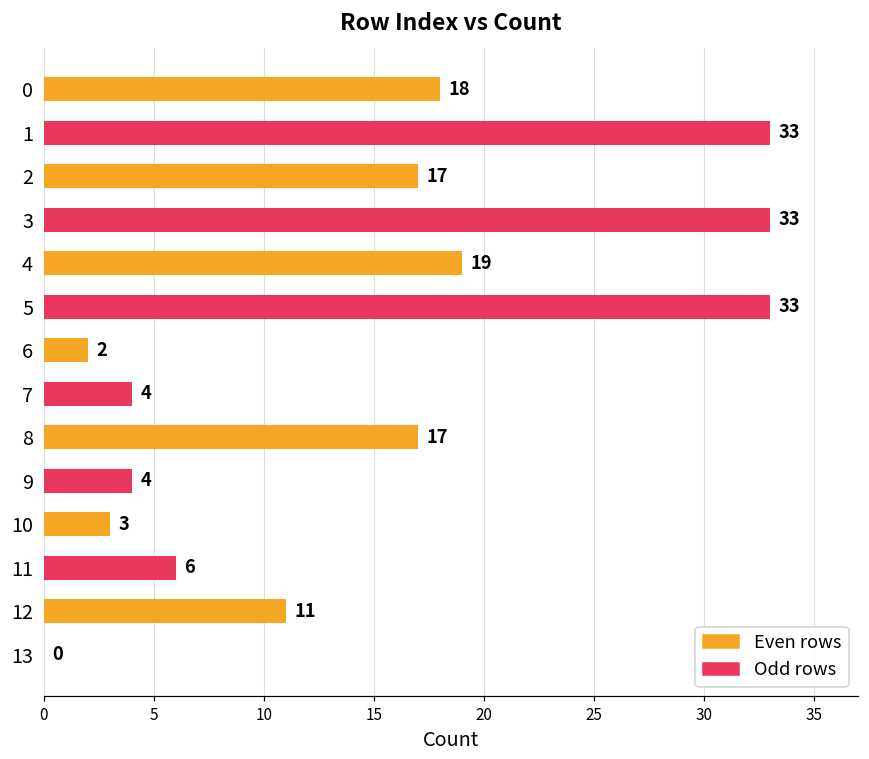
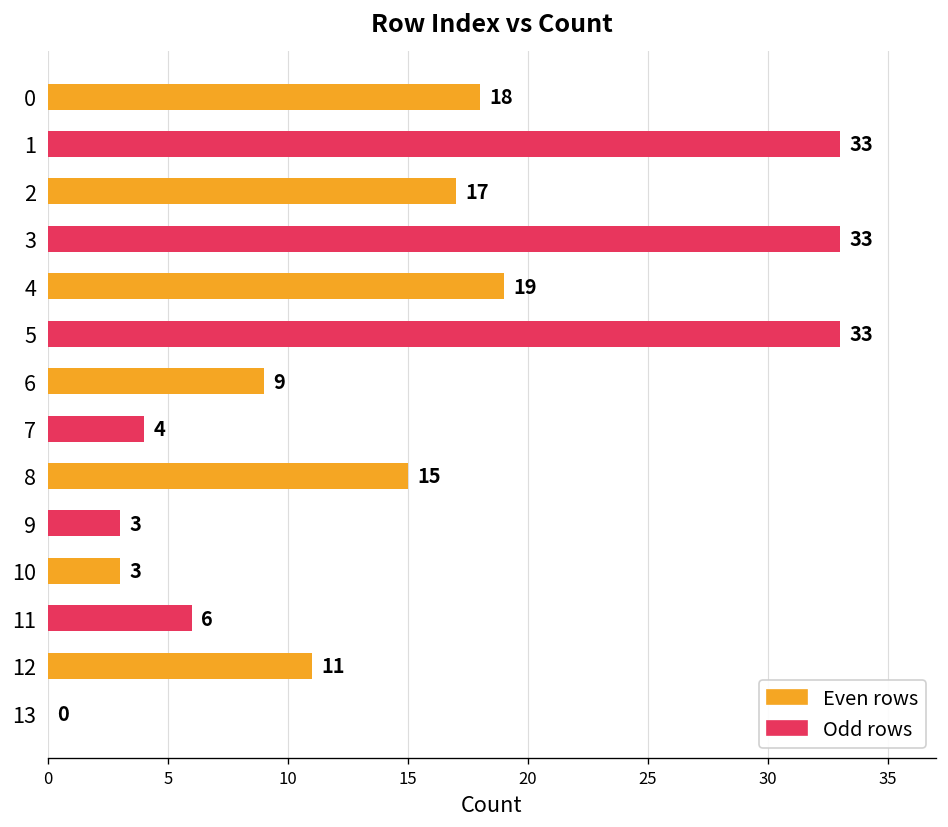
  {
    "0": 18,
    "1": 33,
    "2": 17,
    "3": 33,
    "4": 19,
    "5": 33,
-   "6": 2,
+   "6": 9,
    "7": 4,
-   "8": 17,
-   "9": 4,
+   "8": 15,
+   "9": 3,
    "10": 3,
    "11": 6,
    "12": 11,
    "13": 0
  }
